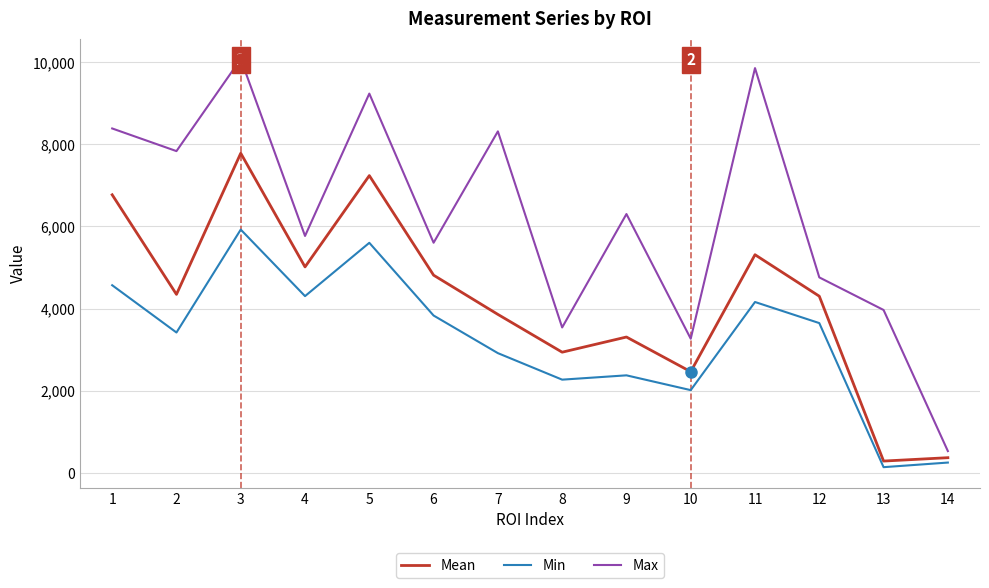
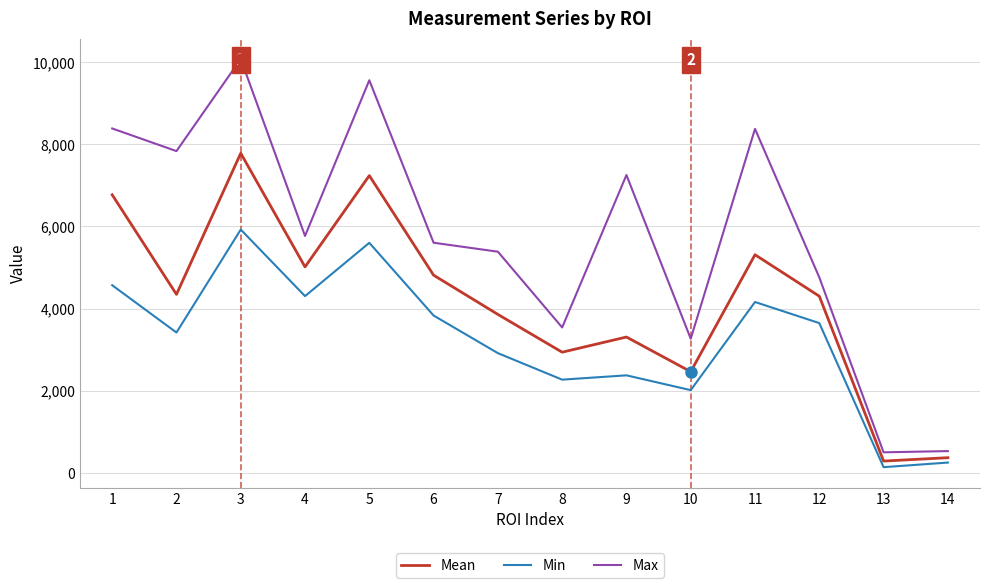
  {
    "Max": {
      "1": "8,400",
      "2": "7,800",
      "4": "5,800",
-     "5": "9,200",
+     "5": "9,600",
      "6": "5,600",
-     "7": "8,300",
+     "7": "5,400",
      "8": "3,500",
-     "9": "6,300",
+     "9": "7,300",
      "10": "3,300",
-     "11": "9,900",
+     "11": "8,400",
      "12": "4,800",
-     "13": "4,000",
+     "13": "500",
      "14": "500"
    }
  }
